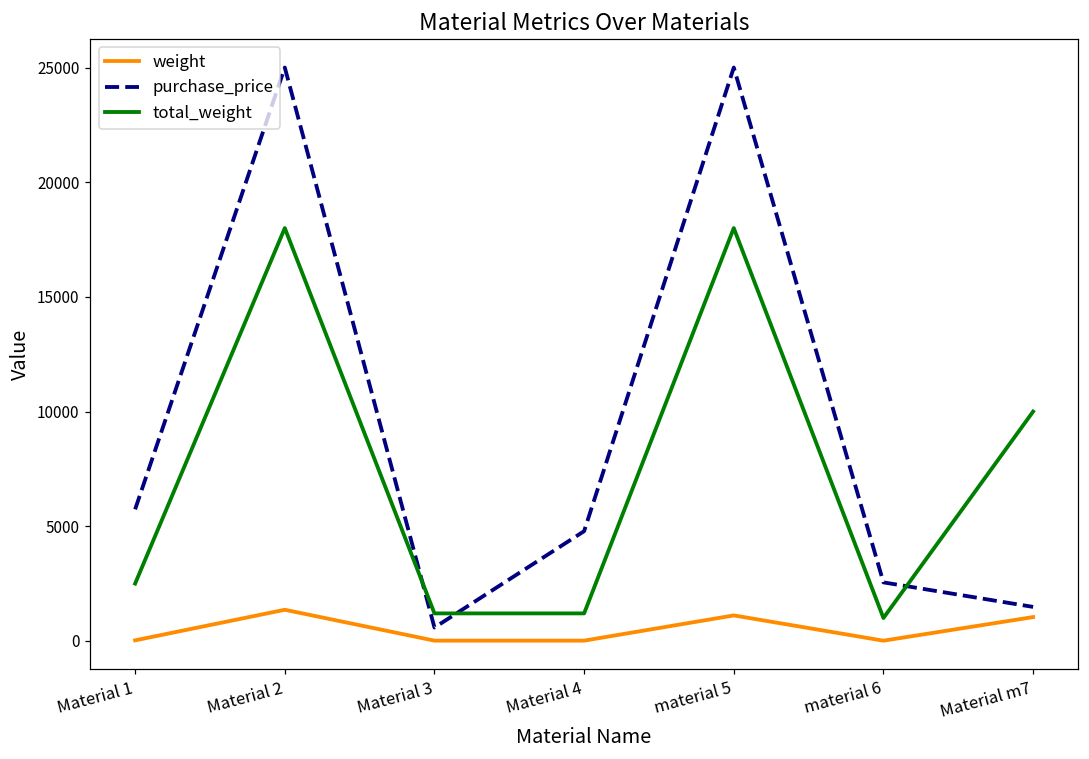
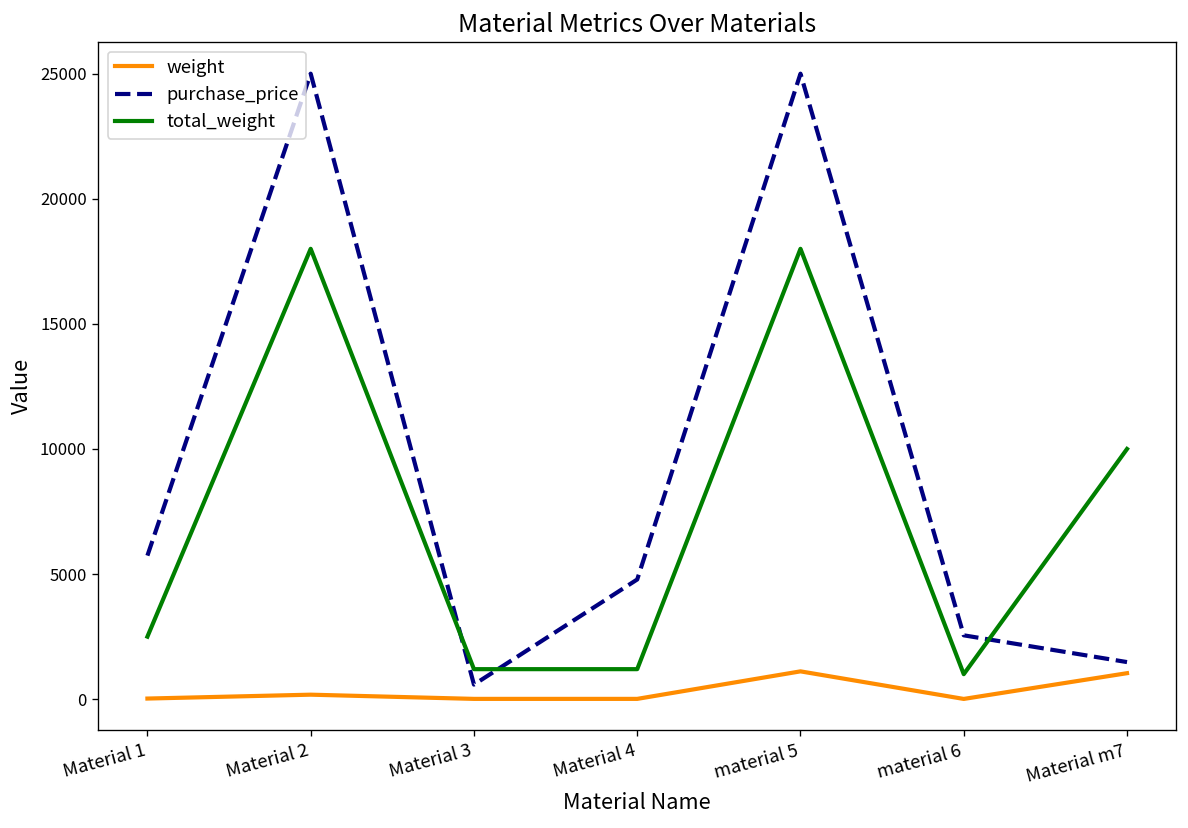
  {
    "weight": {
      "Material 1": 0,
-     "Material 2": 1400,
+     "Material 2": 200,
      "Material 3": 0,
      "Material 4": 0,
      "material 5": 1100,
      "material 6": 0,
      "Material m7": 1000
    },
    "purchase_price": {
      "Material 1": 5700,
      "Material 2": 25000,
      "Material 3": 600,
      "Material 4": 4800,
      "material 5": 25000,
      "material 6": 2600,
      "Material m7": 1500
    },
    "total_weight": {
      "Material 1": 2500,
      "Material 2": 18000,
      "Material 3": 1200,
      "Material 4": 1200,
      "material 5": 18000,
      "material 6": 1000,
      "Material m7": 10000
    }
  }
